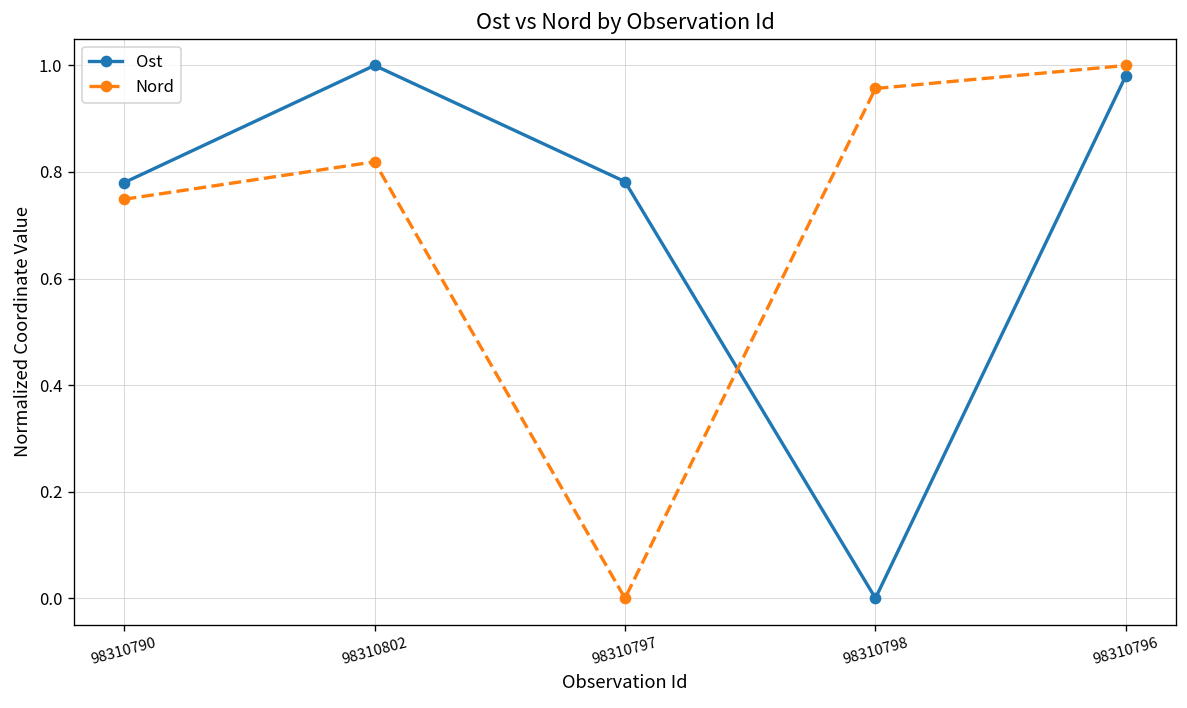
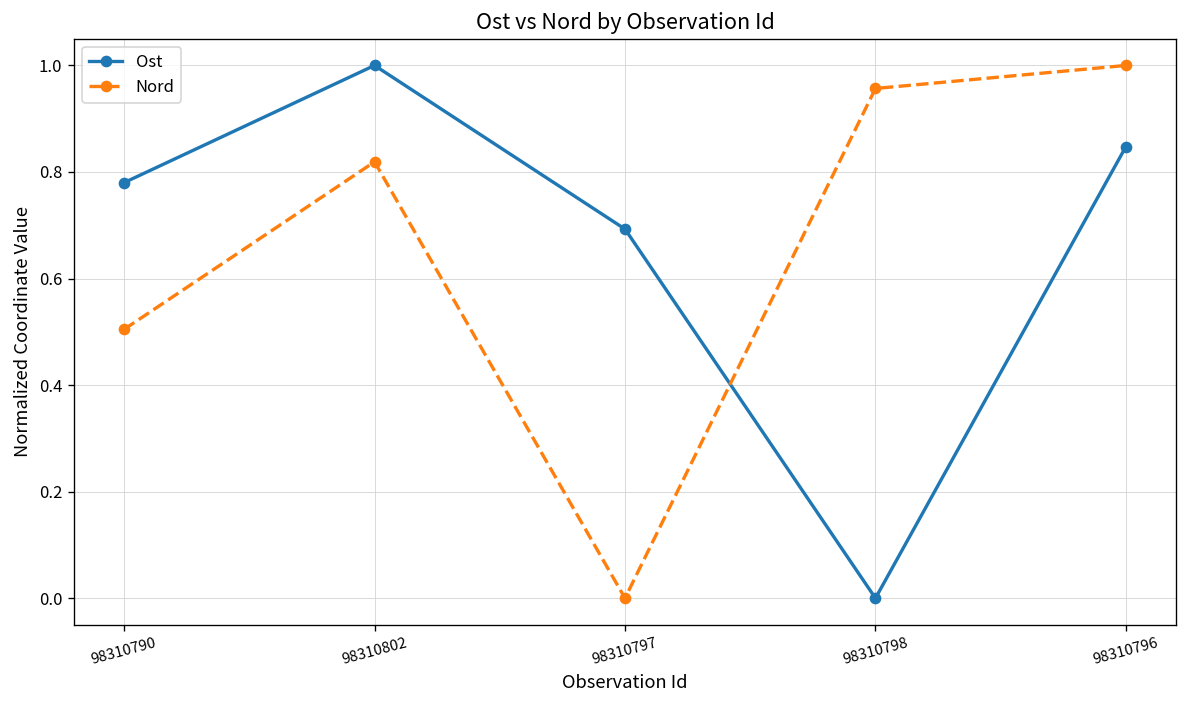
  {
    "Ost": {
      "98310790": 0.78,
      "98310802": 1.00,
-     "98310797": 0.78,
+     "98310797": 0.69,
      "98310798": 0.00,
-     "98310796": 0.98
+     "98310796": 0.85
    },
    "Nord": {
-     "98310790": 0.75,
+     "98310790": 0.50,
      "98310802": 0.82,
      "98310797": 0.00,
      "98310798": 0.96,
      "98310796": 1.00
    }
  }
